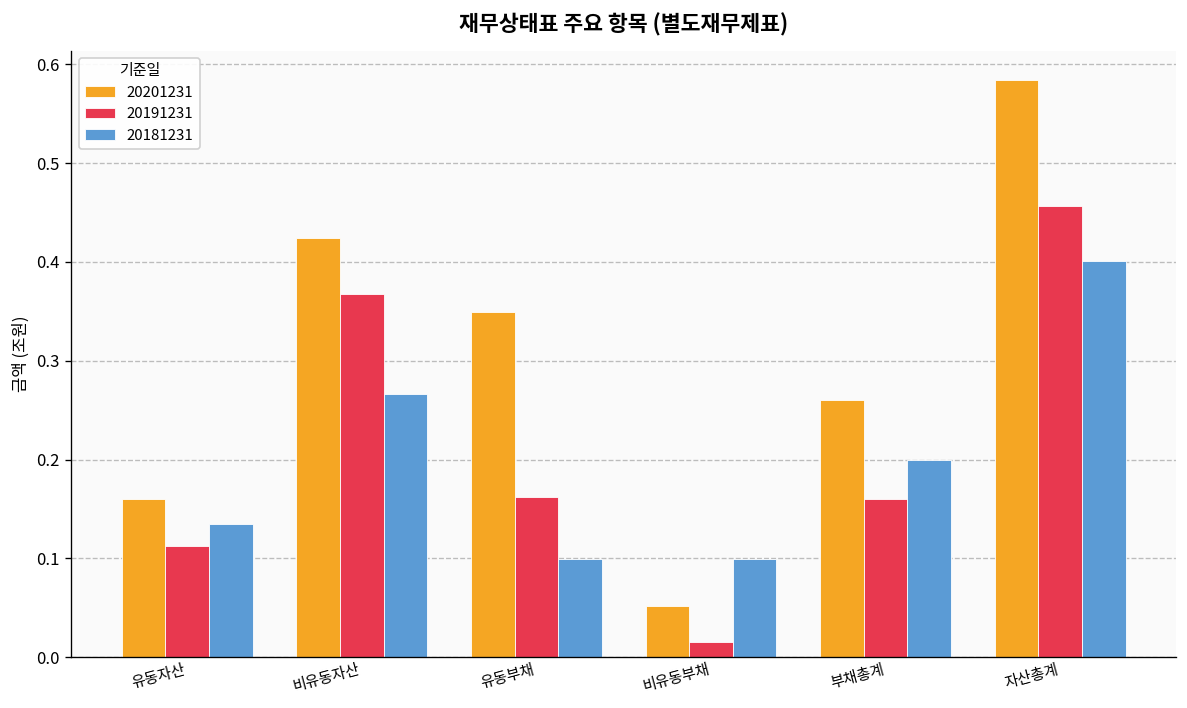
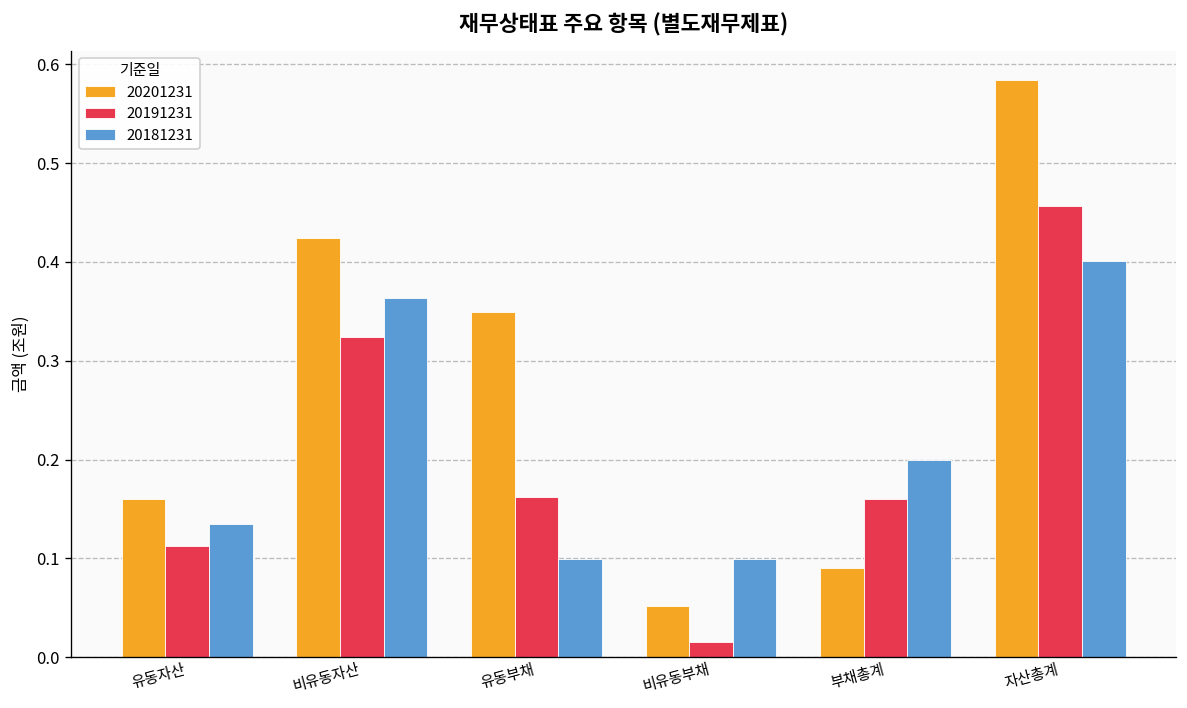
  {
    "20201231": {
      "유동자산": 0.16,
      "비유동자산": 0.42,
      "유동부채": 0.35,
      "비유동부채": 0.05,
-     "부채총계": 0.26,
+     "부채총계": 0.09,
      "자산총계": 0.58
    },
    "20191231": {
      "유동자산": 0.11,
-     "비유동자산": 0.37,
+     "비유동자산": 0.32,
      "유동부채": 0.16,
      "비유동부채": 0.02,
      "부채총계": 0.16,
      "자산총계": 0.46
    },
    "20181231": {
      "유동자산": 0.13,
-     "비유동자산": 0.27,
+     "비유동자산": 0.36,
      "유동부채": 0.10,
      "비유동부채": 0.10,
      "부채총계": 0.20,
      "자산총계": 0.40
    }
  }
